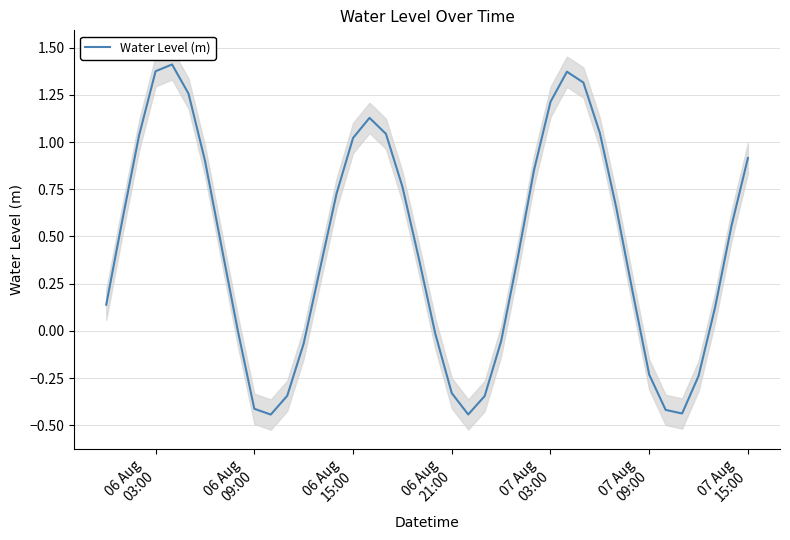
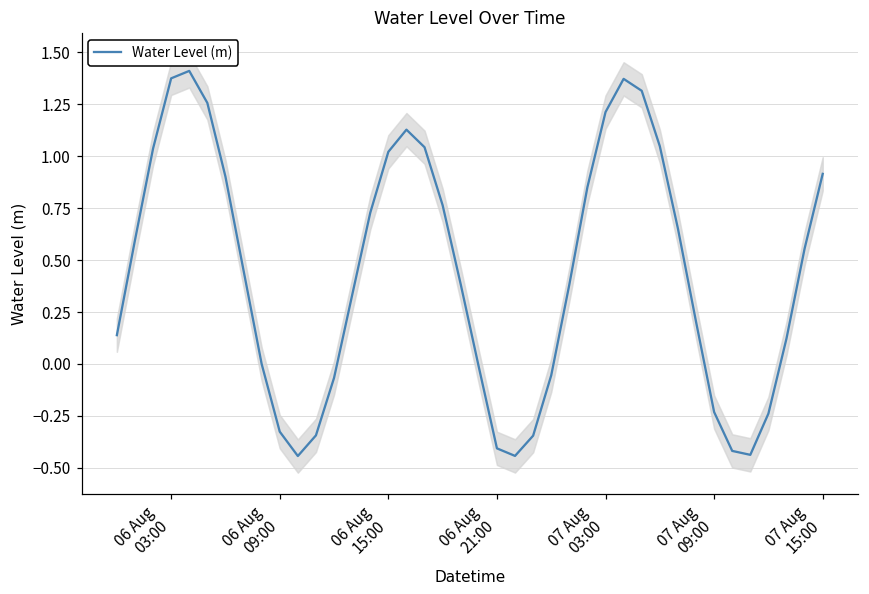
  {
    "Water Level (m)": {
      "06 Aug 03:00": 1.37,
-     "06 Aug 09:00": -0.41,
+     "06 Aug 09:00": -0.33,
      "06 Aug 15:00": 1.02,
-     "06 Aug 21:00": -0.33,
+     "06 Aug 21:00": -0.41,
      "07 Aug 03:00": 1.21,
      "07 Aug 09:00": -0.23,
      "07 Aug 15:00": 0.92
    }
  }
